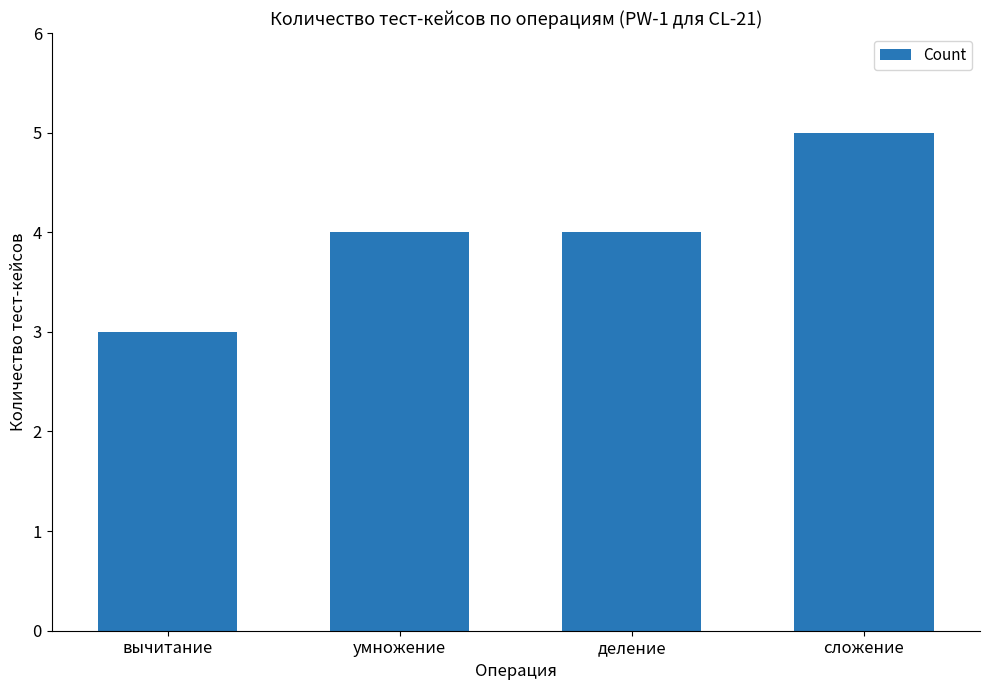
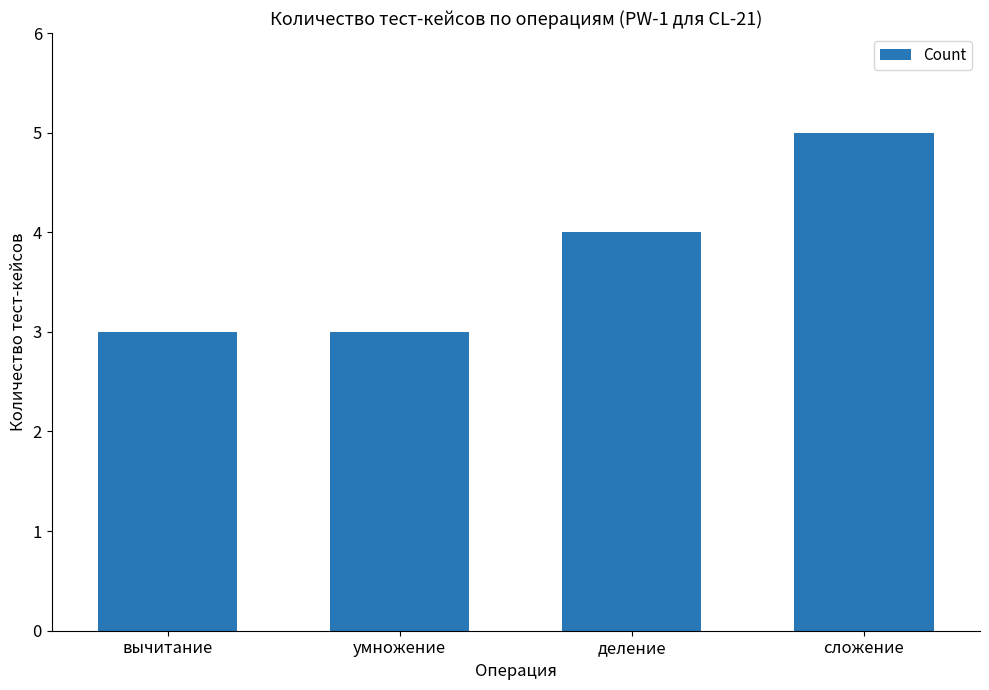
  {
    "вычитание": 3,
-   "умножение": 4,
+   "умножение": 3,
    "деление": 4,
    "сложение": 5
  }
